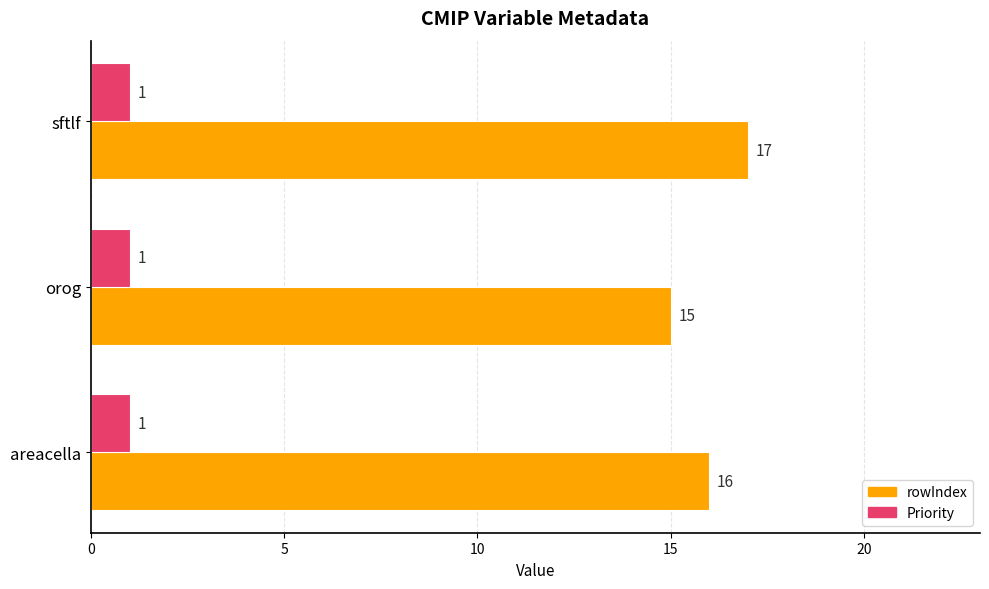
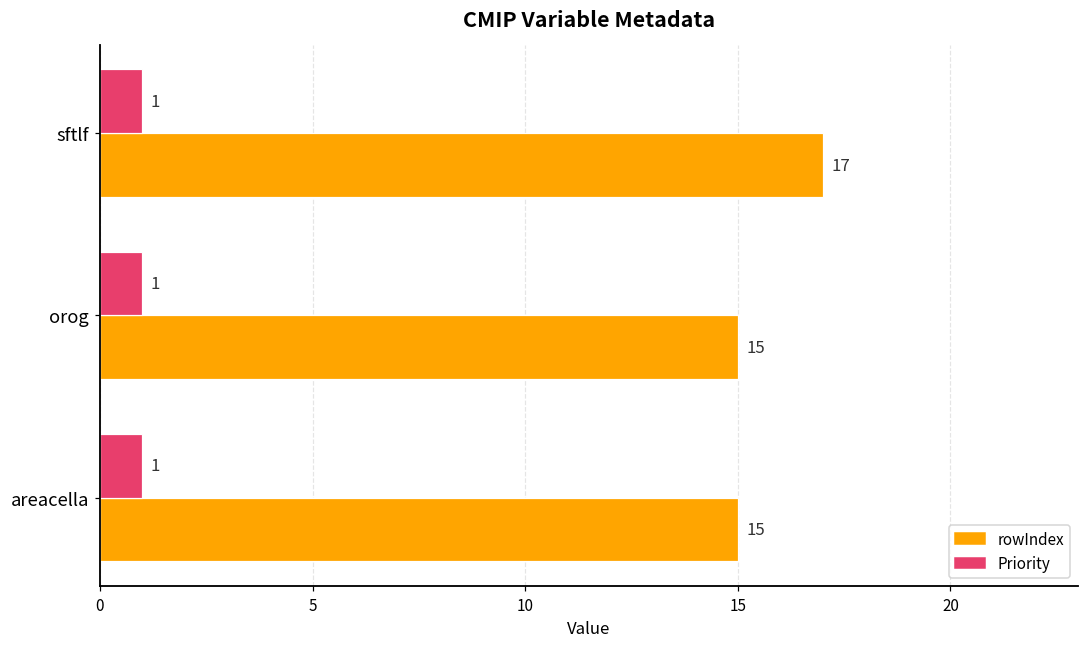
  {
    "rowIndex": {
      "sftlf": 17,
      "orog": 15,
-     "areacella": 16
+     "areacella": 15
    },
    "Priority": {
      "sftlf": 1,
      "orog": 1,
      "areacella": 1
    }
  }
